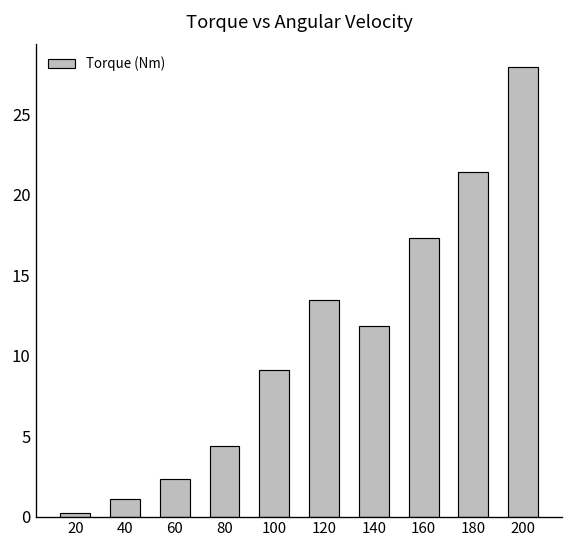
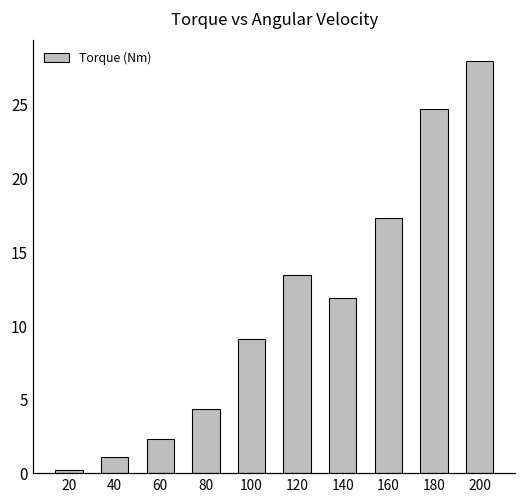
  {
    "20": 0.3,
    "40": 1.1,
    "60": 2.3,
    "80": 4.4,
    "100": 9.1,
    "120": 13.5,
    "140": 11.9,
    "160": 17.3,
-   "180": 21.4,
+   "180": 24.7,
    "200": 28.0
  }
